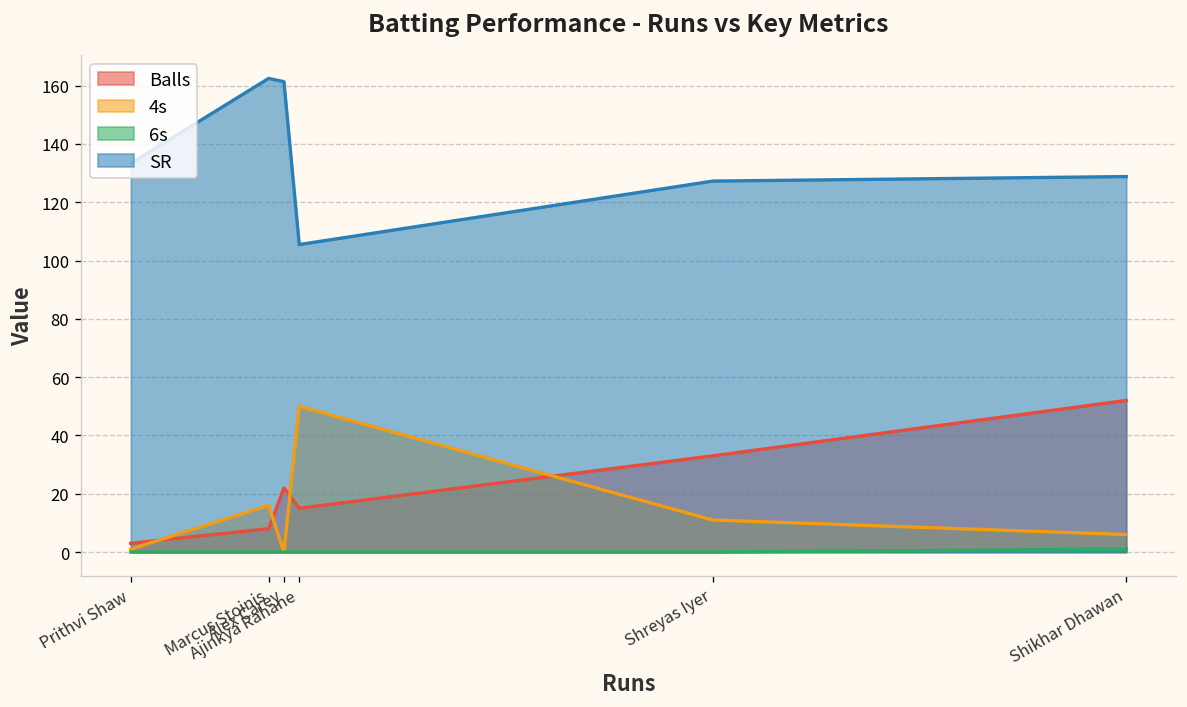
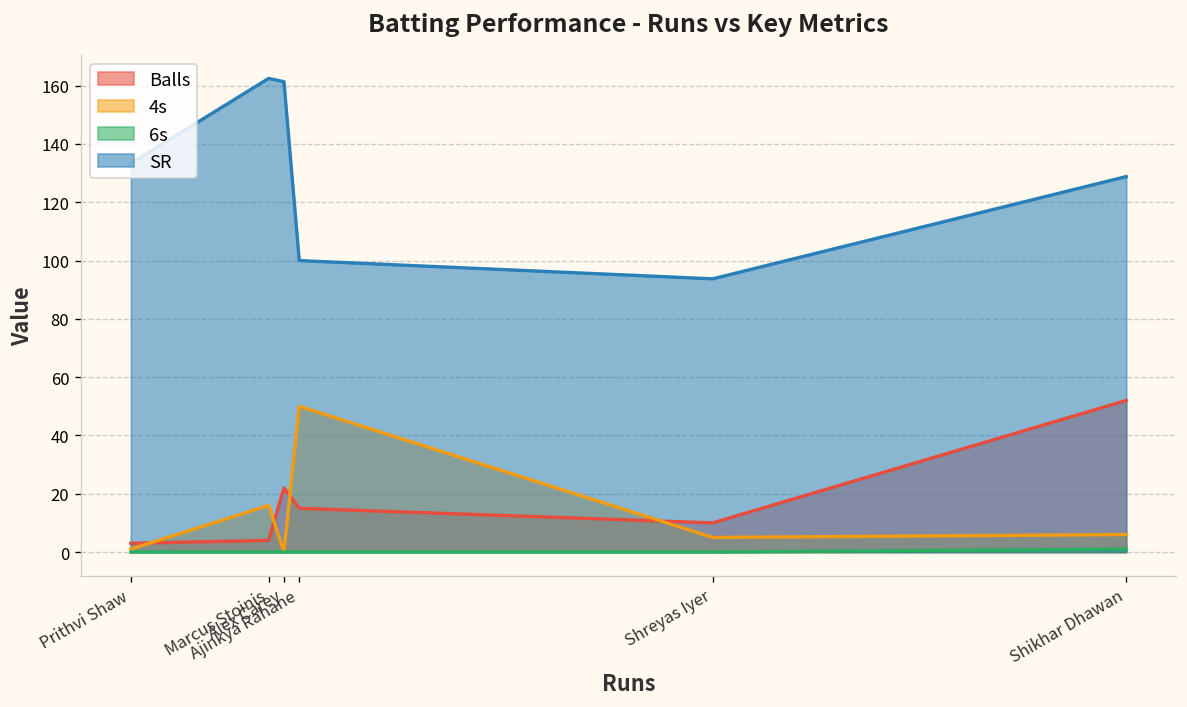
  {
    "Balls": {
      "Prithvi Shaw": 3,
-     "Marcus Stoinis": 8,
+     "Marcus Stoinis": 4,
      "Alex Carey": 22,
      "Ajinkya Rahane": 15,
-     "Shreyas Iyer": 33,
+     "Shreyas Iyer": 10,
      "Shikhar Dhawan": 52
    },
    "4s": {
      "Marcus Stoinis": 16,
      "Ajinkya Rahane": 50,
-     "Shreyas Iyer": 11,
+     "Shreyas Iyer": 5,
      "Shikhar Dhawan": 6
    },
    "6s": {
      "Marcus Stoinis": 0,
      "Ajinkya Rahane": 0,
      "Shreyas Iyer": 0,
      "Shikhar Dhawan": 1
    },
    "SR": {
      "Marcus Stoinis": 163,
      "Alex Carey": 161,
-     "Ajinkya Rahane": 106,
-     "Shreyas Iyer": 127,
+     "Ajinkya Rahane": 100,
+     "Shreyas Iyer": 94,
      "Shikhar Dhawan": 129
    }
  }
